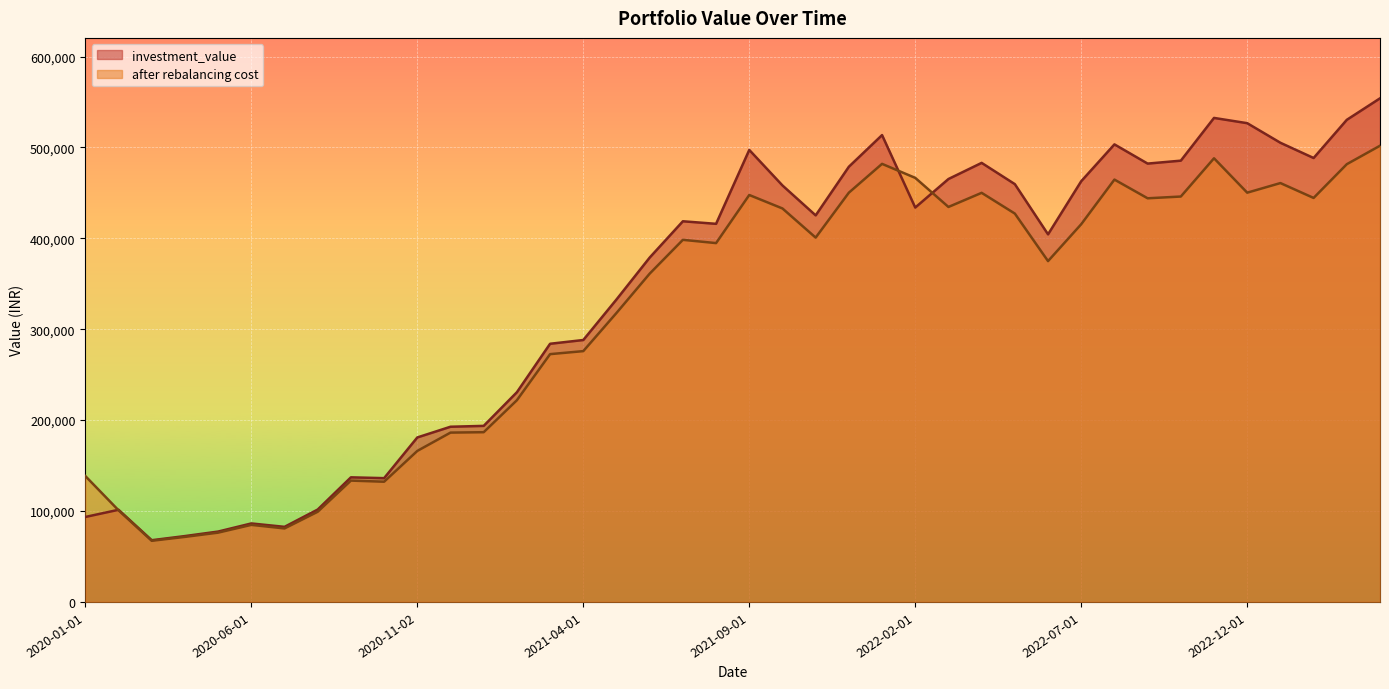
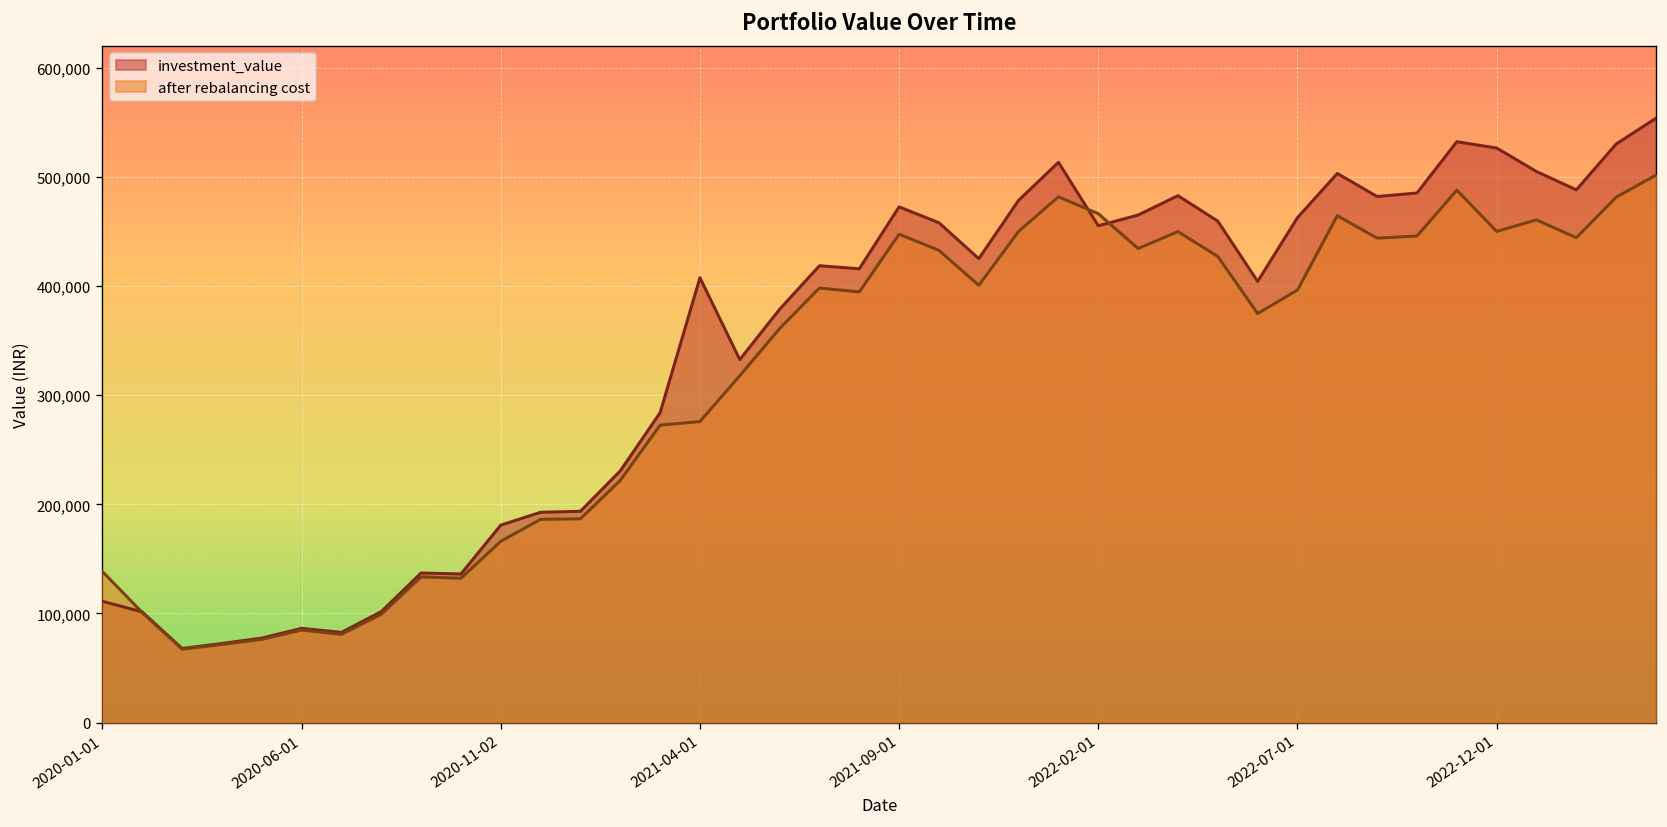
  {
    "investment_value": {
-     "2020-01-01": "90,000",
+     "2020-01-01": "110,000",
      "2020-11-02": "180,000",
-     "2021-04-01": "290,000",
-     "2021-09-01": "500,000",
-     "2022-02-01": "430,000",
+     "2021-04-01": "410,000",
+     "2021-09-01": "470,000",
+     "2022-02-01": "460,000",
      "2022-07-01": "460,000",
      "2022-12-01": "530,000"
    },
    "after rebalancing cost": {
      "2020-01-01": "140,000",
      "2020-11-02": "170,000",
      "2021-04-01": "280,000",
      "2021-09-01": "450,000",
      "2022-02-01": "470,000",
-     "2022-07-01": "420,000",
+     "2022-07-01": "400,000",
      "2022-12-01": "450,000"
    }
  }
